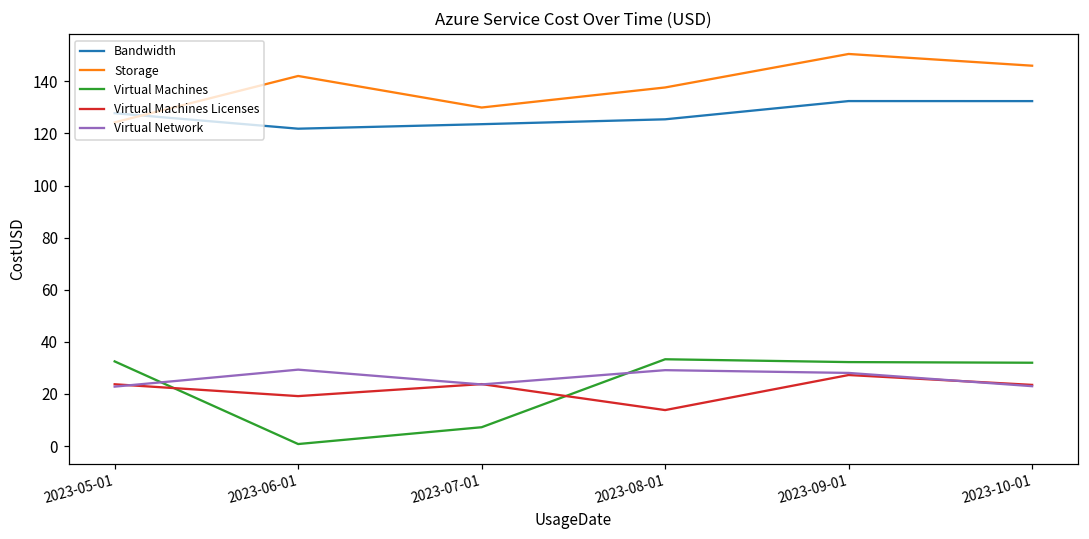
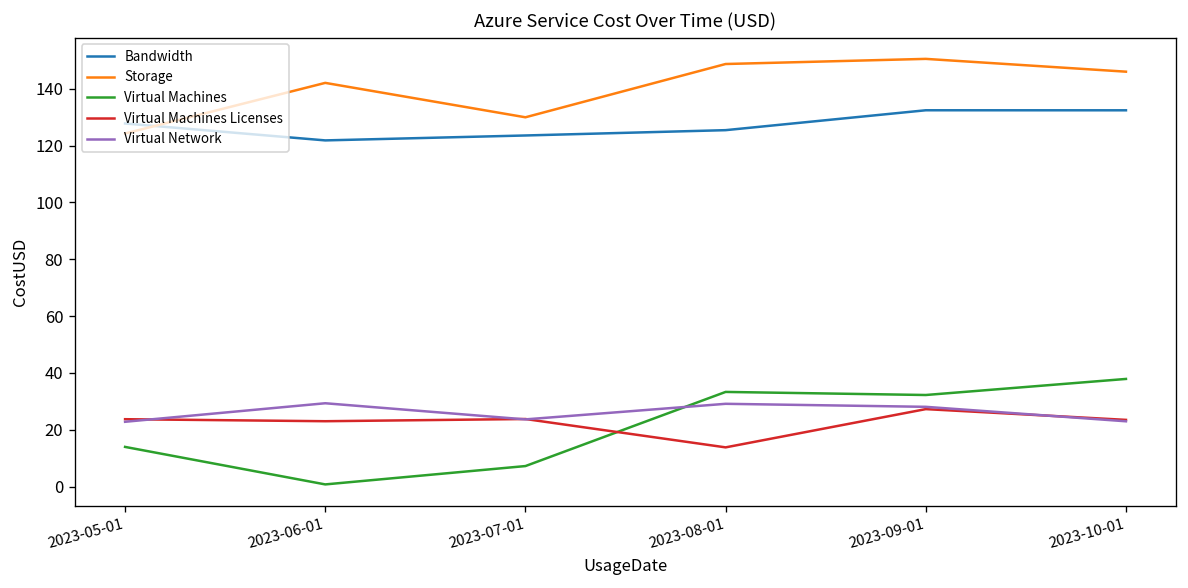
  {
    "Bandwidth": {
      "2023-06-01": 122,
      "2023-07-01": 124,
      "2023-08-01": 125,
      "2023-09-01": 132,
      "2023-10-01": 132
    },
    "Storage": {
      "2023-06-01": 142,
      "2023-07-01": 130,
-     "2023-08-01": 138,
+     "2023-08-01": 149,
      "2023-09-01": 151,
      "2023-10-01": 146
    },
    "Virtual Machines": {
-     "2023-05-01": 33,
+     "2023-05-01": 14,
      "2023-06-01": 1,
      "2023-07-01": 7,
      "2023-08-01": 33,
      "2023-09-01": 32,
-     "2023-10-01": 32
+     "2023-10-01": 38
    },
    "Virtual Machines Licenses": {
-     "2023-06-01": 19,
+     "2023-06-01": 23,
      "2023-08-01": 14
    },
    "Virtual Network": {
      "2023-06-01": 29,
      "2023-08-01": 29
    }
  }
